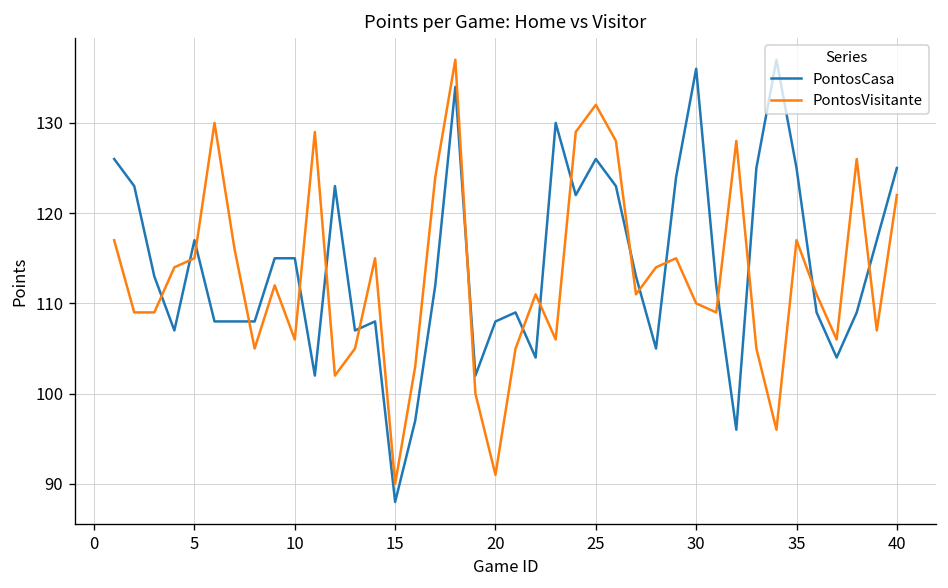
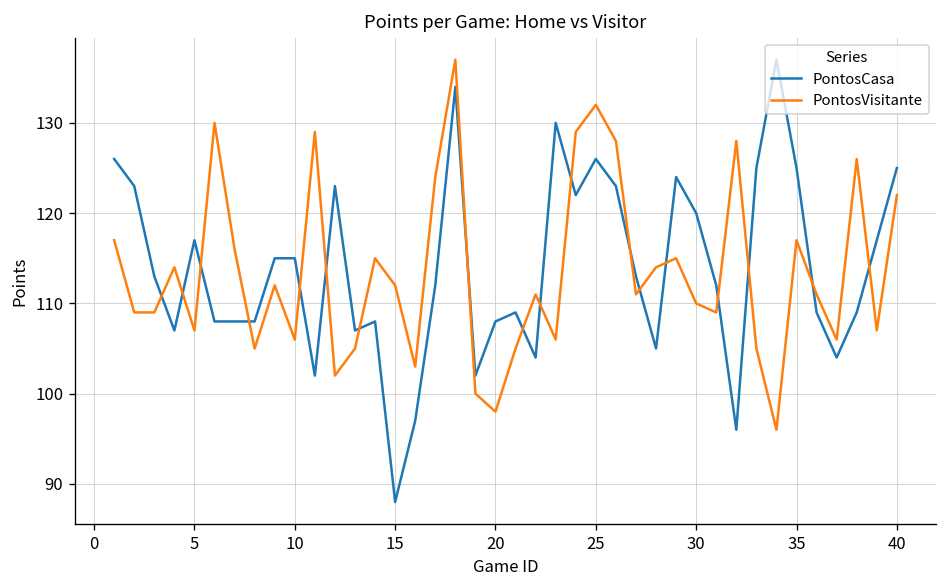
  {
    "PontosCasa": {
      "5": 117,
      "10": 115,
      "15": 88,
      "20": 108,
      "25": 126,
-     "30": 136,
+     "30": 120,
      "35": 125,
      "40": 125
    },
    "PontosVisitante": {
-     "5": 115,
+     "5": 107,
      "10": 106,
-     "15": 90,
-     "20": 91,
+     "15": 112,
+     "20": 98,
      "25": 132,
      "30": 110,
      "35": 117,
      "40": 122
    }
  }
